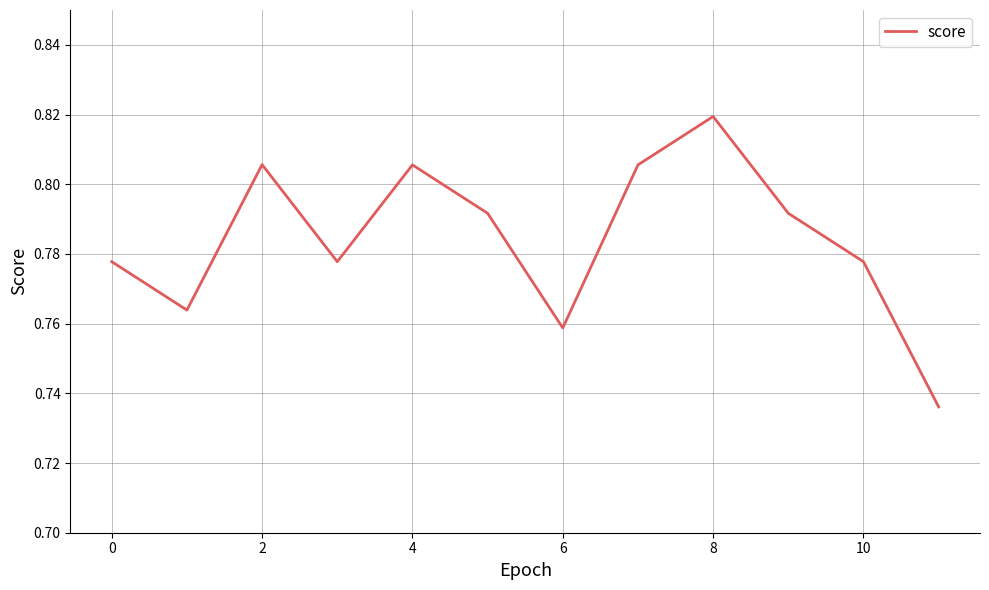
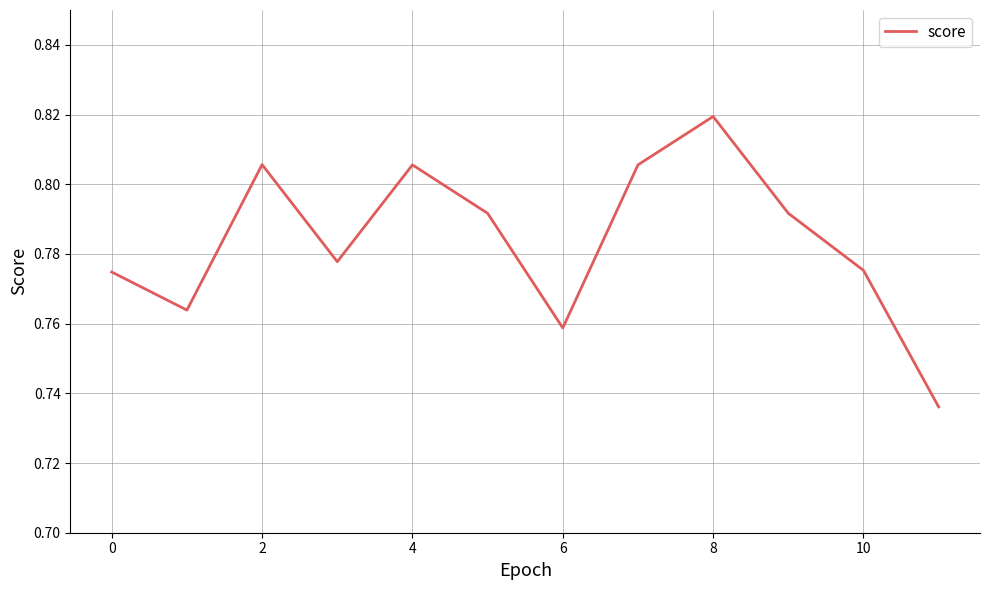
  {
-   "0": 0.778,
+   "0": 0.775,
    "2": 0.806,
    "4": 0.806,
    "6": 0.759,
    "8": 0.819,
-   "10": 0.778
+   "10": 0.775
  }
